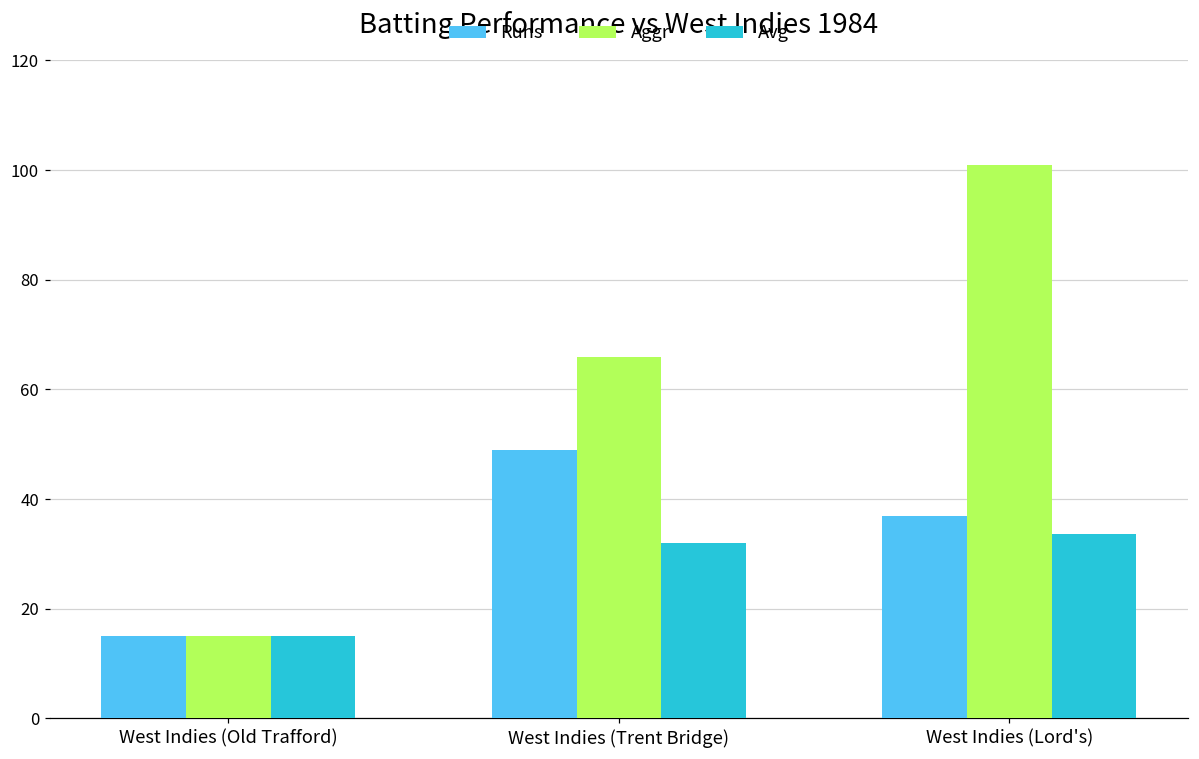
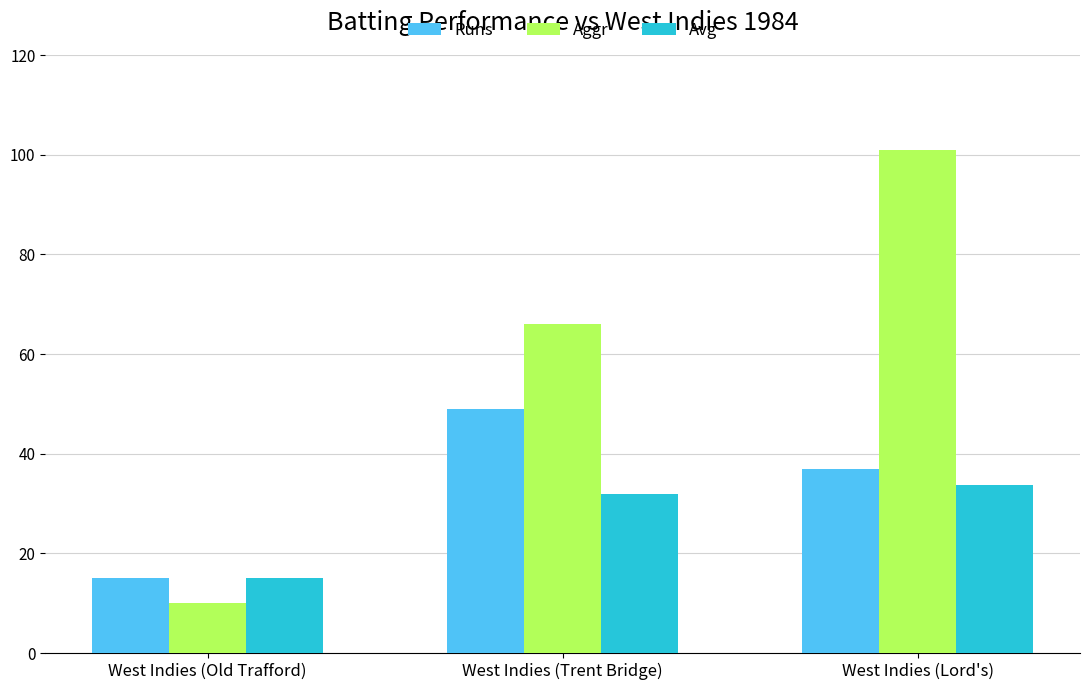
  {
    "Aggr": {
-     "West Indies (Old Trafford)": 15,
+     "West Indies (Old Trafford)": 10,
      "West Indies (Trent Bridge)": 66,
      "West Indies (Lord's)": 101
    }
  }
